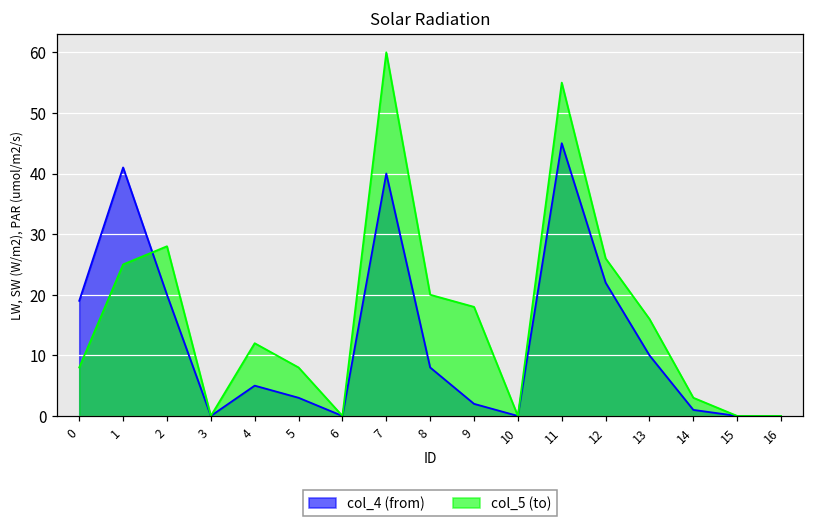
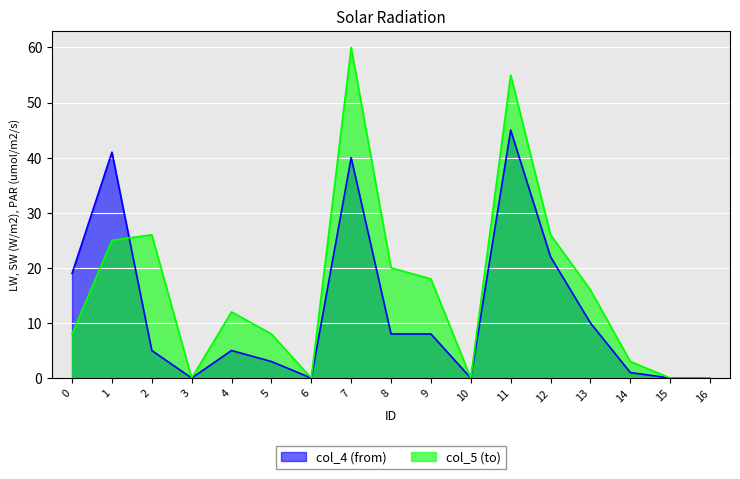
  {
    "col_4 (from)": {
      "0": 19,
      "1": 41,
-     "2": 20,
+     "2": 5,
      "4": 5,
      "5": 3,
      "7": 40,
      "8": 8,
-     "9": 2,
+     "9": 8,
      "11": 45,
      "12": 22,
      "13": 10,
      "14": 1
    },
    "col_5 (to)": {
      "0": 8,
      "1": 25,
-     "2": 28,
+     "2": 26,
      "4": 12,
      "5": 8,
      "7": 60,
      "8": 20,
      "9": 18,
      "11": 55,
      "12": 26,
      "13": 16,
      "14": 3
    }
  }
